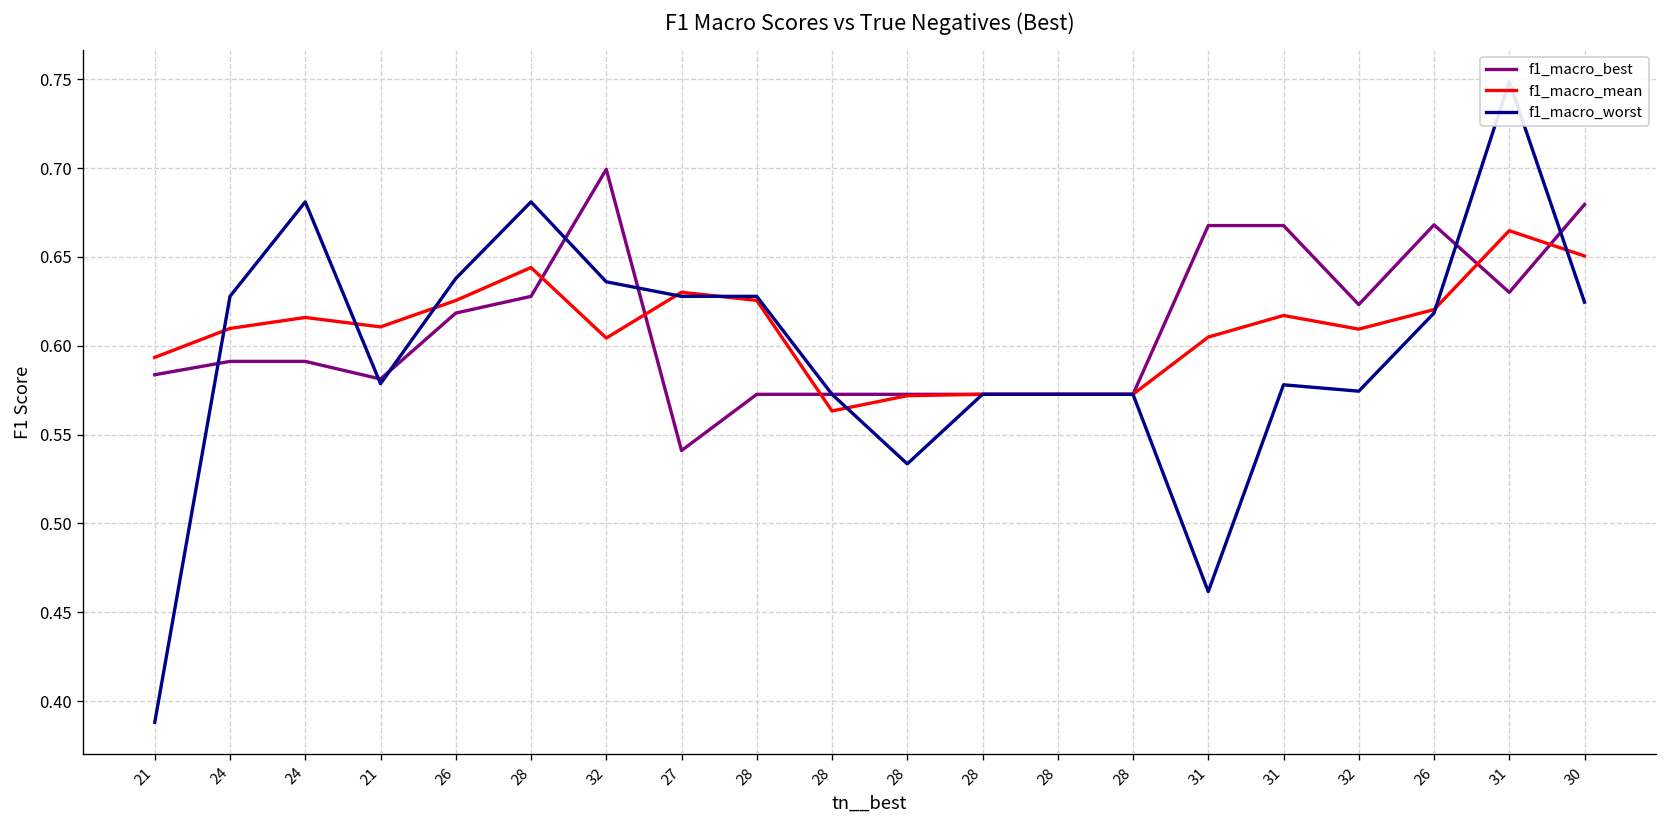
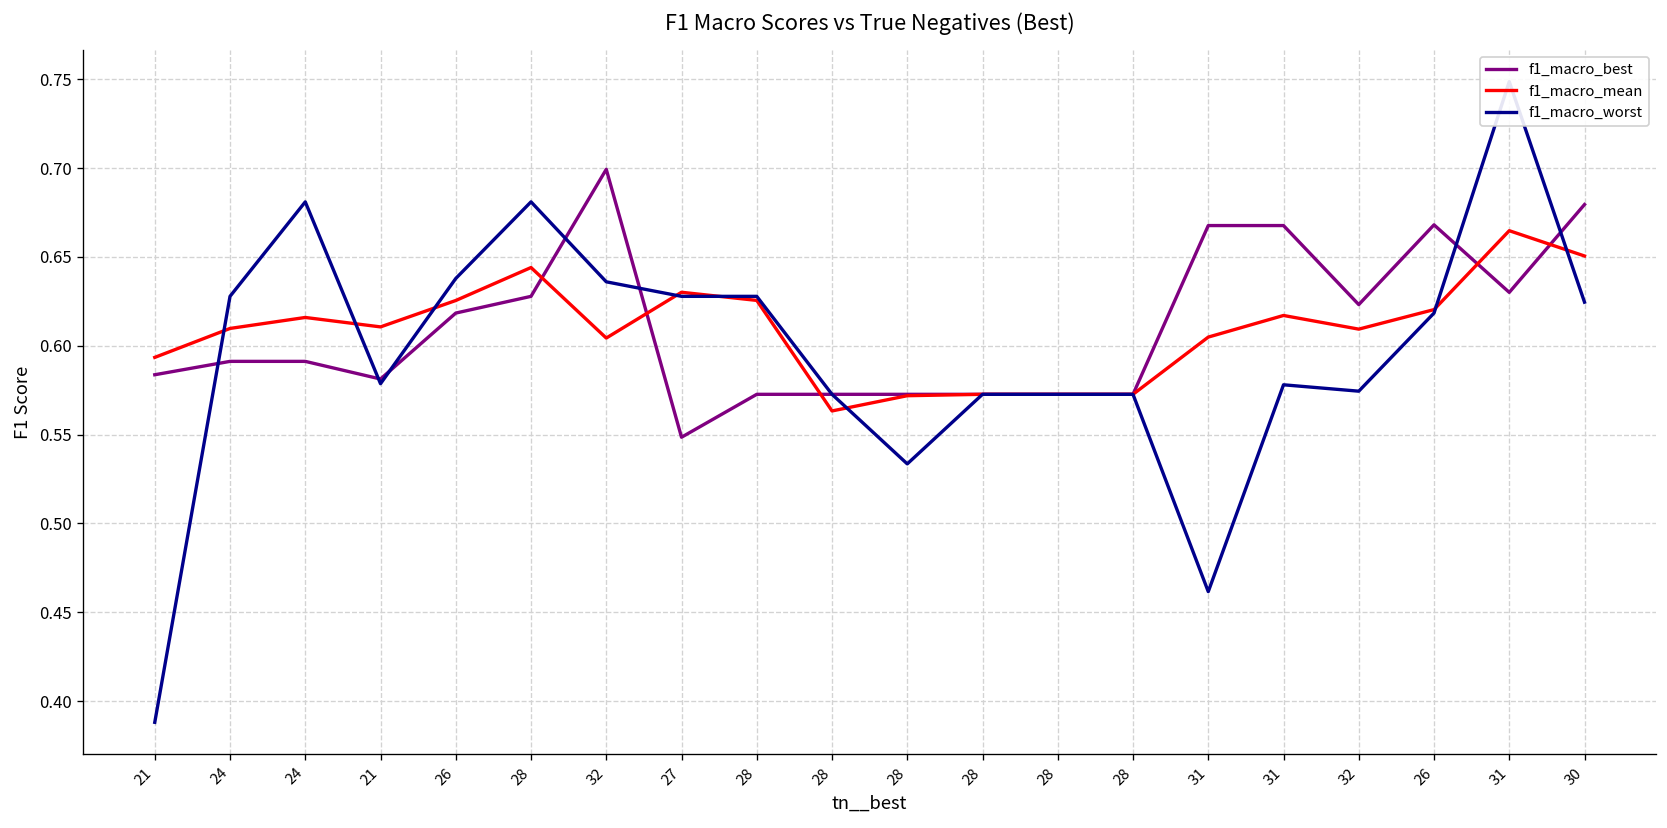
  {
    "f1_macro_best": {
-     "27": 0.541,
+     "27": 0.548,
      "30": 0.679
    },
    "f1_macro_mean": {
      "27": 0.630,
      "30": 0.650
    },
    "f1_macro_worst": {
      "27": 0.628,
      "30": 0.624
    }
  }
